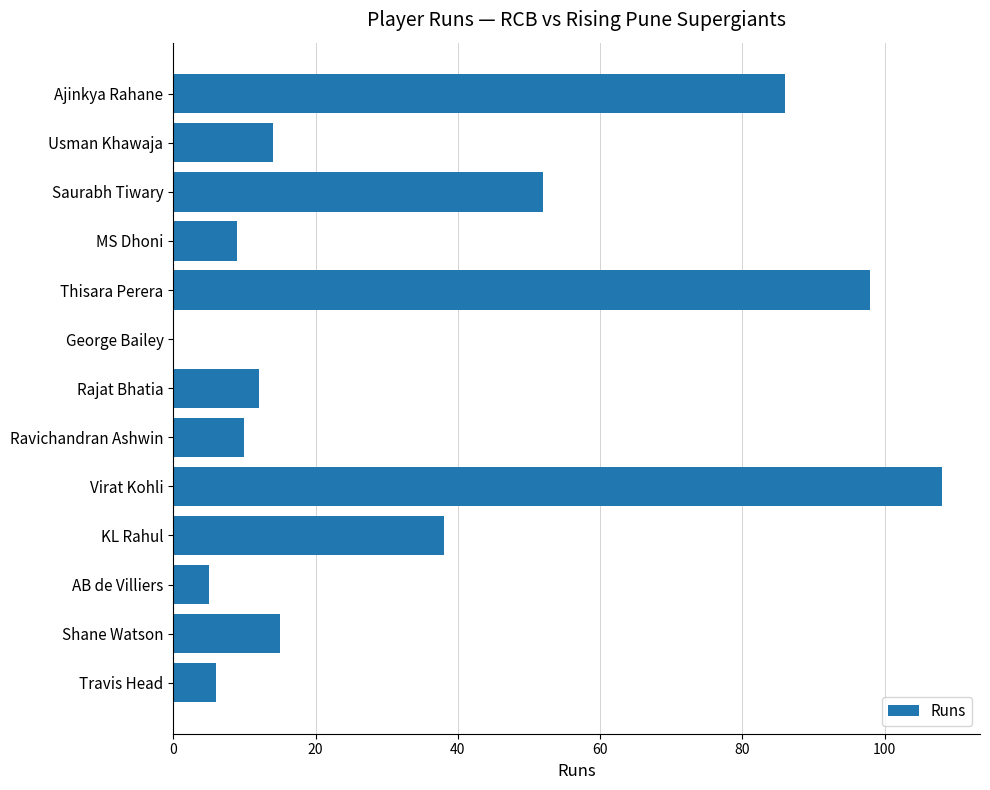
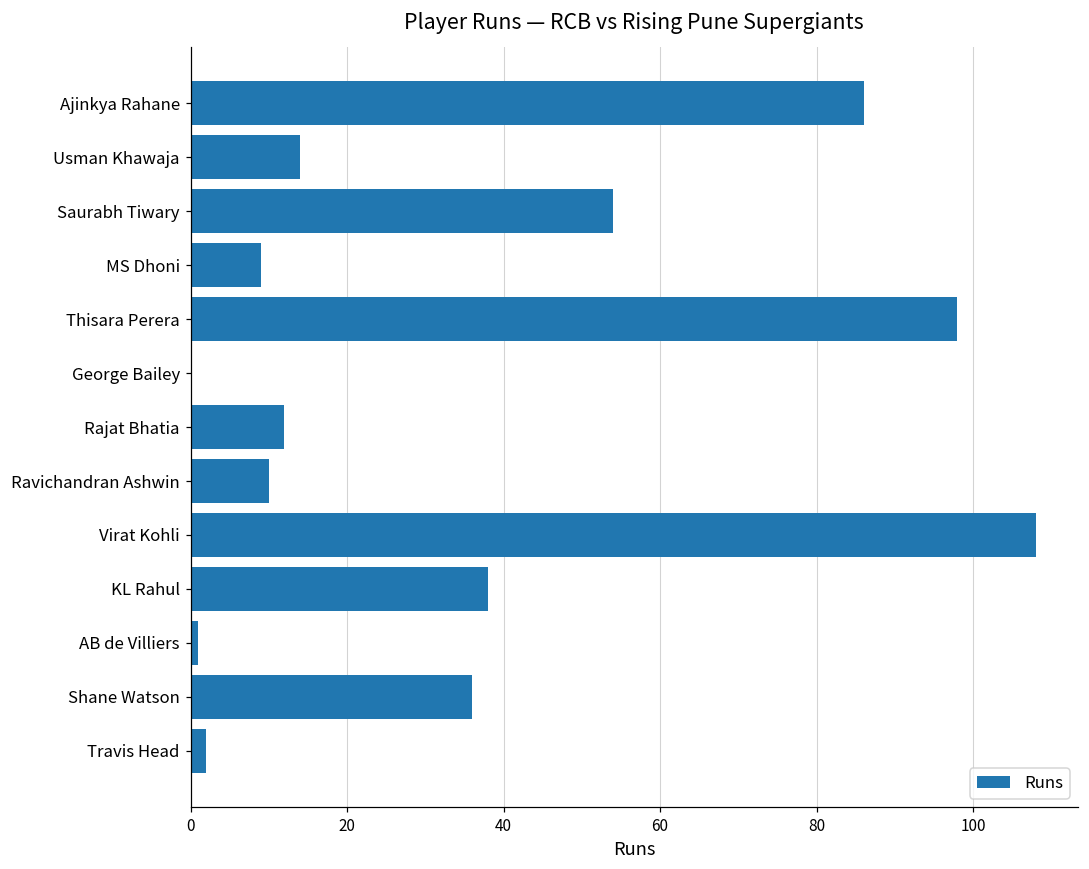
  {
    "Ajinkya Rahane": 86,
    "Usman Khawaja": 14,
-   "Saurabh Tiwary": 52,
+   "Saurabh Tiwary": 54,
    "MS Dhoni": 9,
    "Thisara Perera": 98,
    "George Bailey": 0,
    "Rajat Bhatia": 12,
    "Ravichandran Ashwin": 10,
    "Virat Kohli": 108,
    "KL Rahul": 38,
-   "AB de Villiers": 5,
-   "Shane Watson": 15,
-   "Travis Head": 6
+   "AB de Villiers": 1,
+   "Shane Watson": 36,
+   "Travis Head": 2
  }
